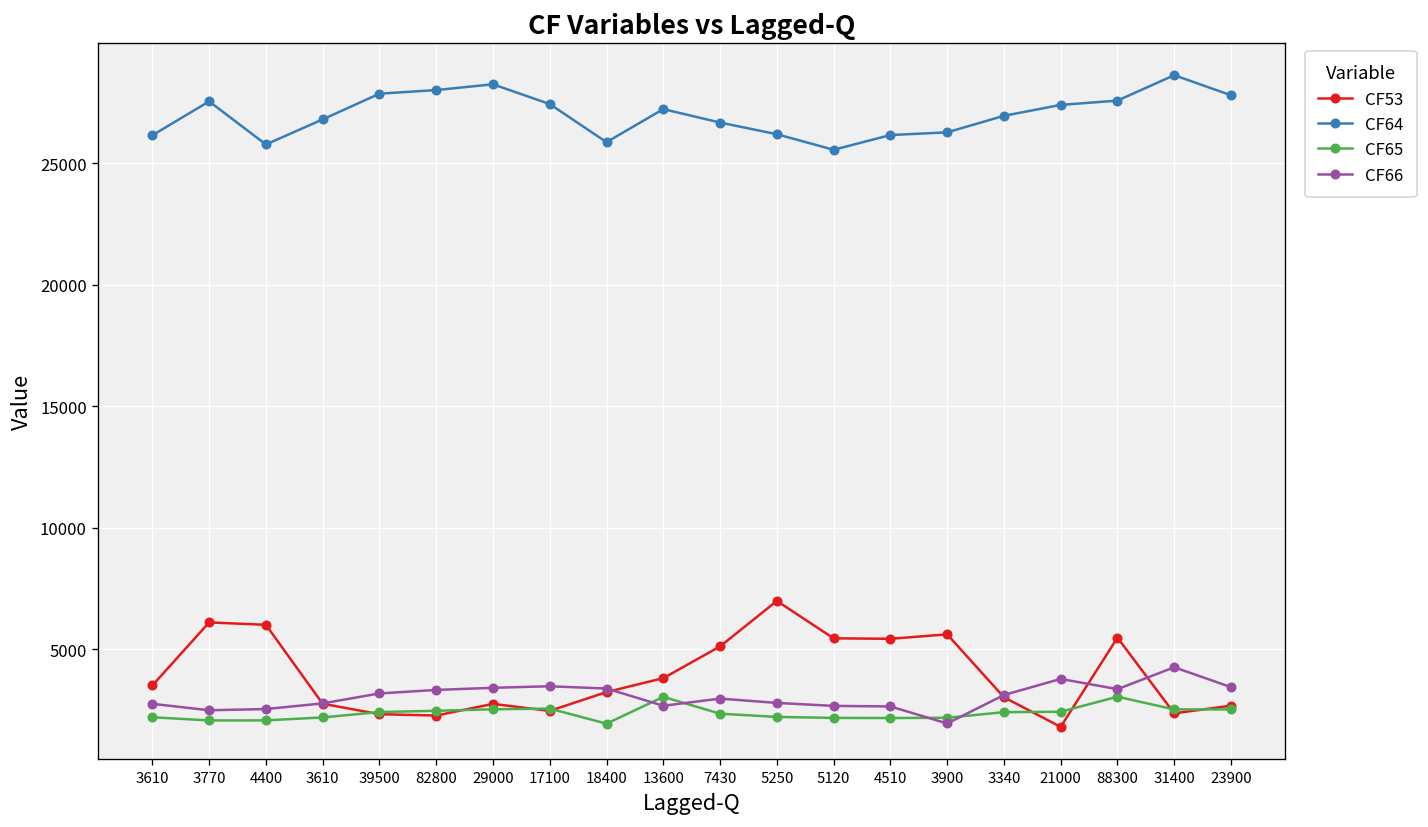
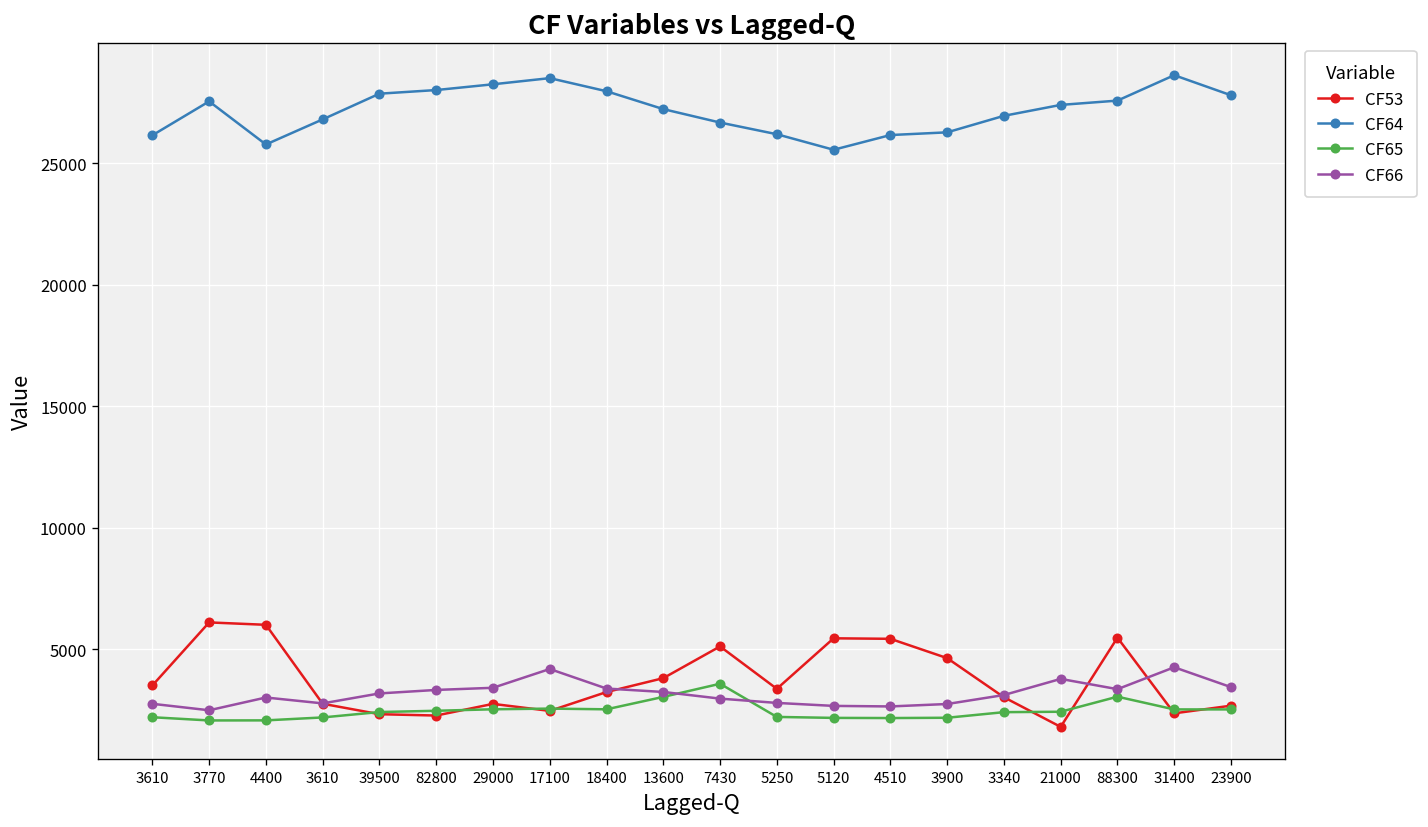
  {
    "CF53": {
      "3770": 6100,
      "4400": 6000,
      "82800": 2300,
      "29000": 2700,
      "18400": 3200,
      "13600": 3800,
      "7430": 5100,
-     "5250": 7000,
+     "5250": 3400,
      "5120": 5400,
      "4510": 5400,
-     "3900": 5600,
+     "3900": 4600,
      "21000": 1800,
      "88300": 5500,
      "31400": 2400,
      "23900": 2700
    },
    "CF64": {
      "3770": 27600,
      "4400": 25800,
      "39500": 27900,
      "82800": 28000,
      "29000": 28300,
-     "17100": 27400,
-     "18400": 25900,
+     "17100": 28500,
+     "18400": 28000,
      "13600": 27200,
      "7430": 26700,
      "5250": 26200,
      "5120": 25600,
      "4510": 26200,
      "3900": 26300,
      "3340": 27000,
      "21000": 27400,
      "88300": 27600,
      "31400": 28600,
      "23900": 27800
    },
    "CF65": {
      "3770": 2100,
      "4400": 2100,
      "82800": 2500,
      "29000": 2500,
-     "18400": 1900,
+     "18400": 2500,
      "13600": 3000,
-     "7430": 2300,
+     "7430": 3600,
      "5250": 2200,
      "5120": 2200,
      "4510": 2200,
      "3900": 2200,
      "3340": 2400,
      "21000": 2400,
      "88300": 3000,
      "31400": 2500,
      "23900": 2500
    },
    "CF66": {
      "3770": 2500,
-     "4400": 2500,
+     "4400": 3000,
      "39500": 3200,
      "82800": 3300,
      "29000": 3400,
-     "17100": 3500,
+     "17100": 4200,
      "18400": 3400,
-     "13600": 2700,
+     "13600": 3200,
      "7430": 3000,
      "5250": 2800,
      "5120": 2700,
      "4510": 2600,
-     "3900": 1900,
+     "3900": 2700,
      "21000": 3800,
      "88300": 3300,
      "31400": 4200,
      "23900": 3400
    }
  }
